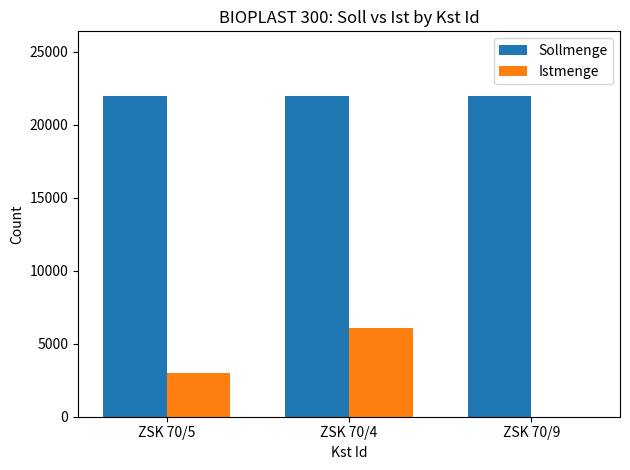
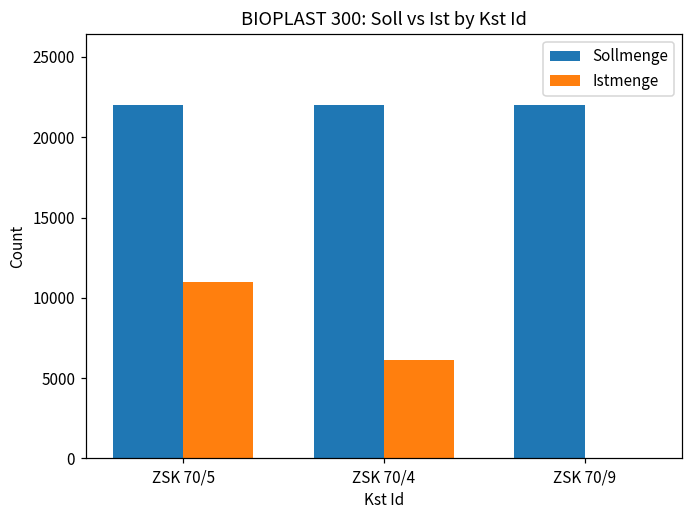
  {
    "Sollmenge": {
      "ZSK 70/5": 22000,
      "ZSK 70/4": 22000,
      "ZSK 70/9": 22000
    },
    "Istmenge": {
-     "ZSK 70/5": 3000,
+     "ZSK 70/5": 11000,
      "ZSK 70/4": 6100,
      "ZSK 70/9": 0
    }
  }
